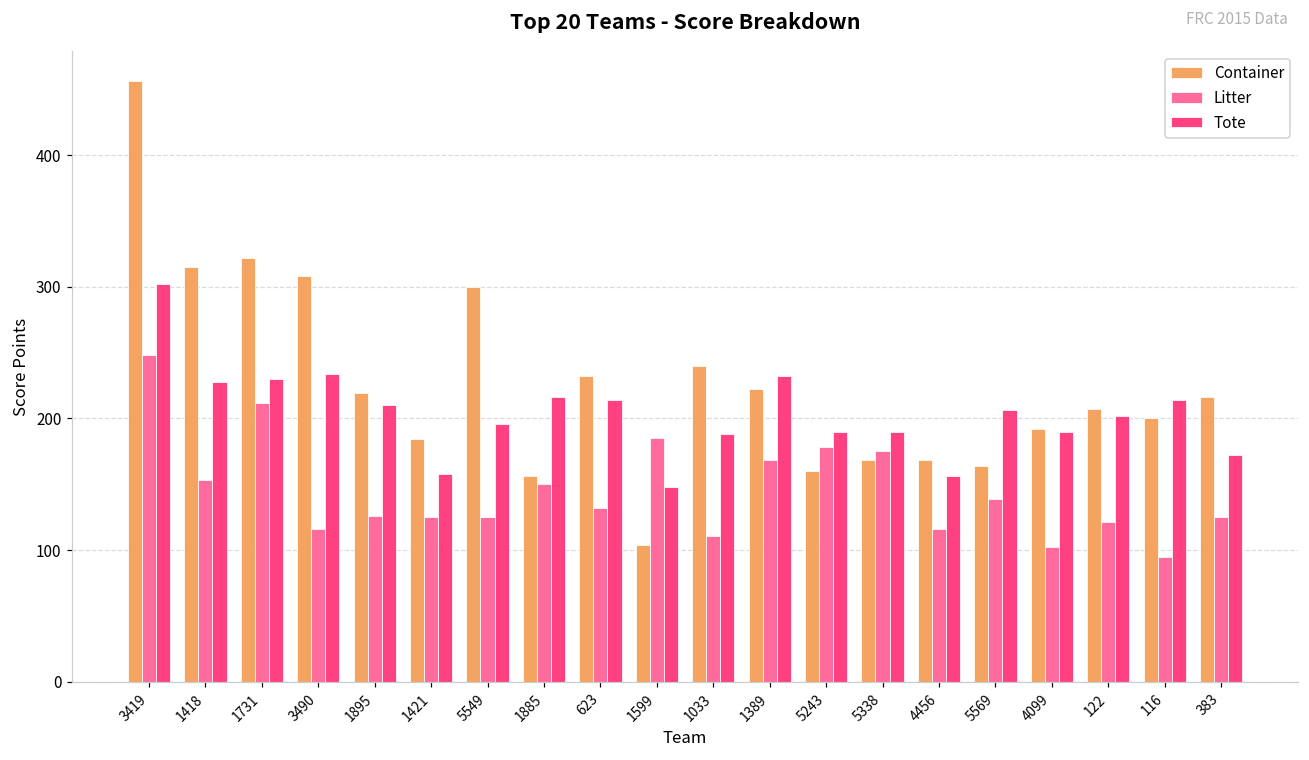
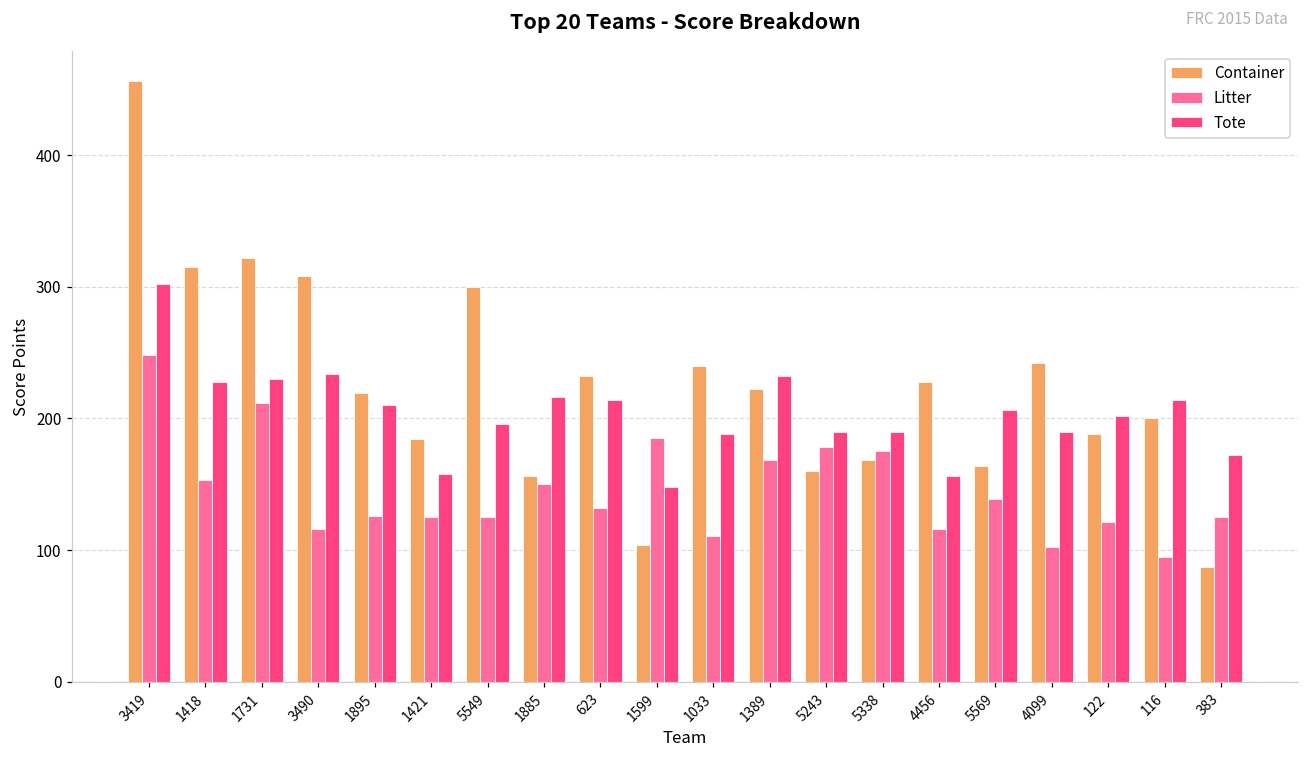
  {
    "Container": {
      "3419": 456,
      "1418": 315,
      "1731": 322,
      "3490": 308,
      "1895": 219,
      "1421": 184,
      "5549": 300,
      "1885": 156,
      "623": 232,
      "1599": 104,
      "1033": 240,
      "1389": 222,
      "5243": 160,
      "5338": 168,
-     "4456": 168,
+     "4456": 228,
      "5569": 164,
-     "4099": 192,
-     "122": 207,
+     "4099": 242,
+     "122": 188,
      "116": 200,
-     "383": 216
+     "383": 87
    }
  }
